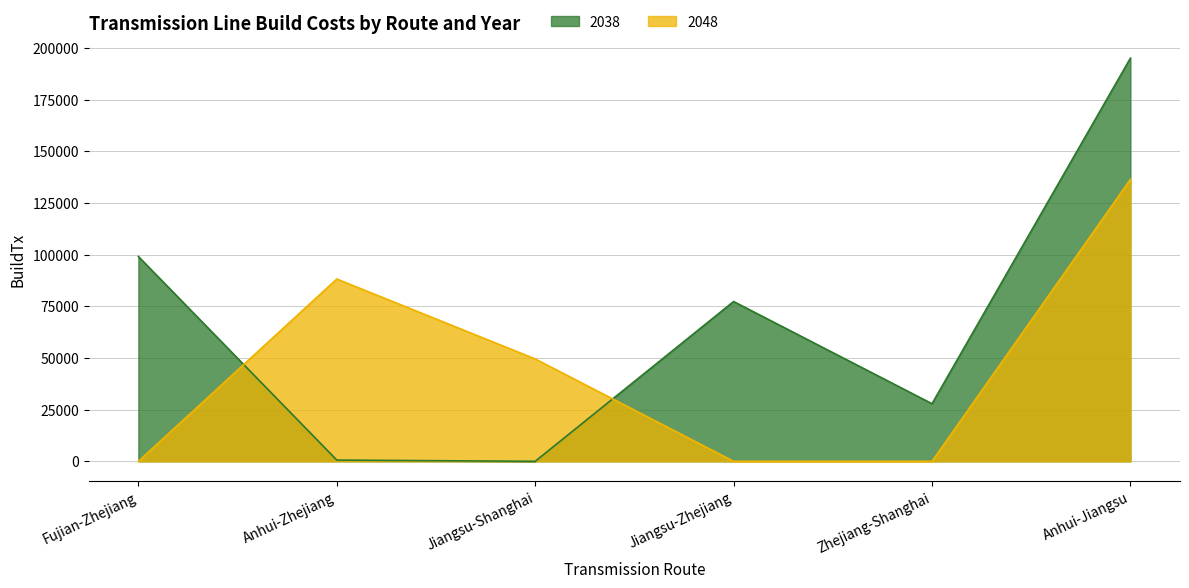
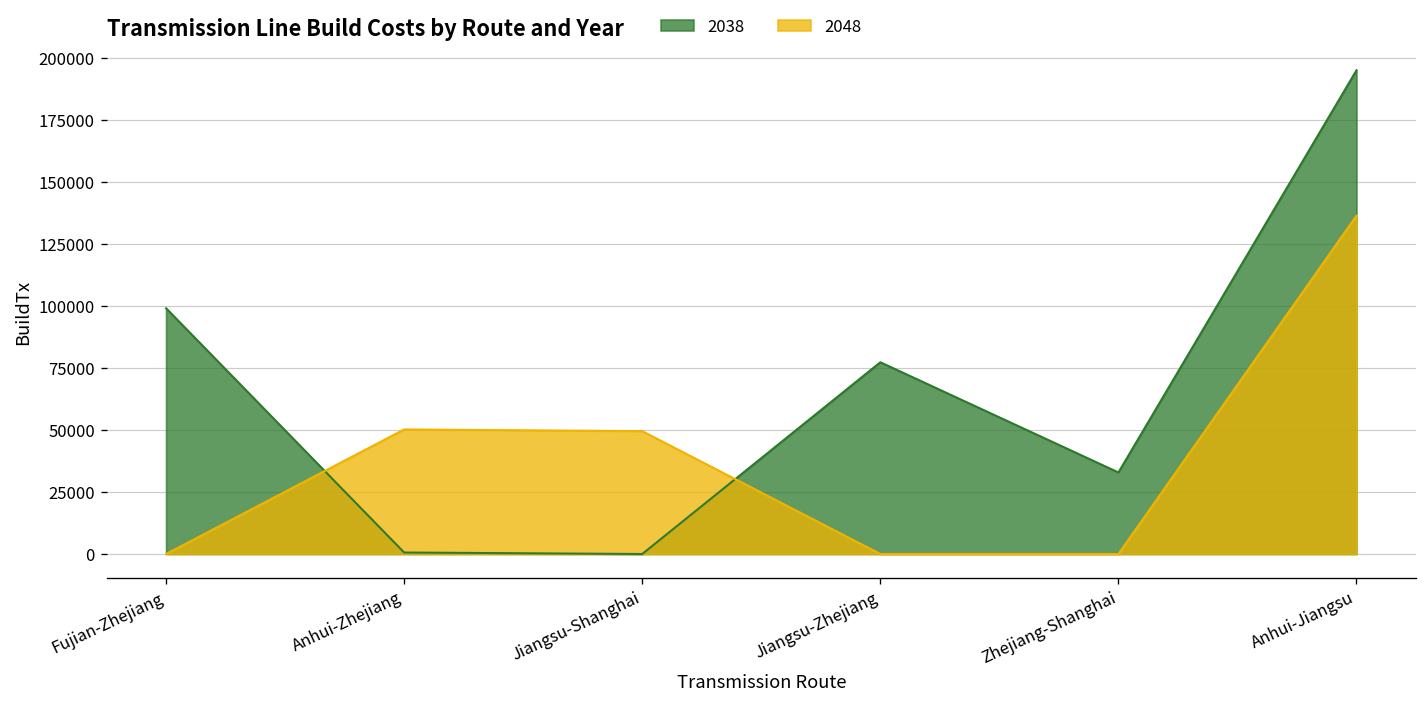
  {
    "2038": {
      "Fujian-Zhejiang": 99000,
      "Anhui-Zhejiang": 1000,
      "Jiangsu-Shanghai": 0,
      "Jiangsu-Zhejiang": 77000,
-     "Zhejiang-Shanghai": 28000,
+     "Zhejiang-Shanghai": 33000,
      "Anhui-Jiangsu": 195000
    },
    "2048": {
      "Fujian-Zhejiang": 0,
-     "Anhui-Zhejiang": 88000,
+     "Anhui-Zhejiang": 50000,
      "Jiangsu-Shanghai": 50000,
      "Jiangsu-Zhejiang": 0,
      "Zhejiang-Shanghai": 0,
      "Anhui-Jiangsu": 136000
    }
  }
